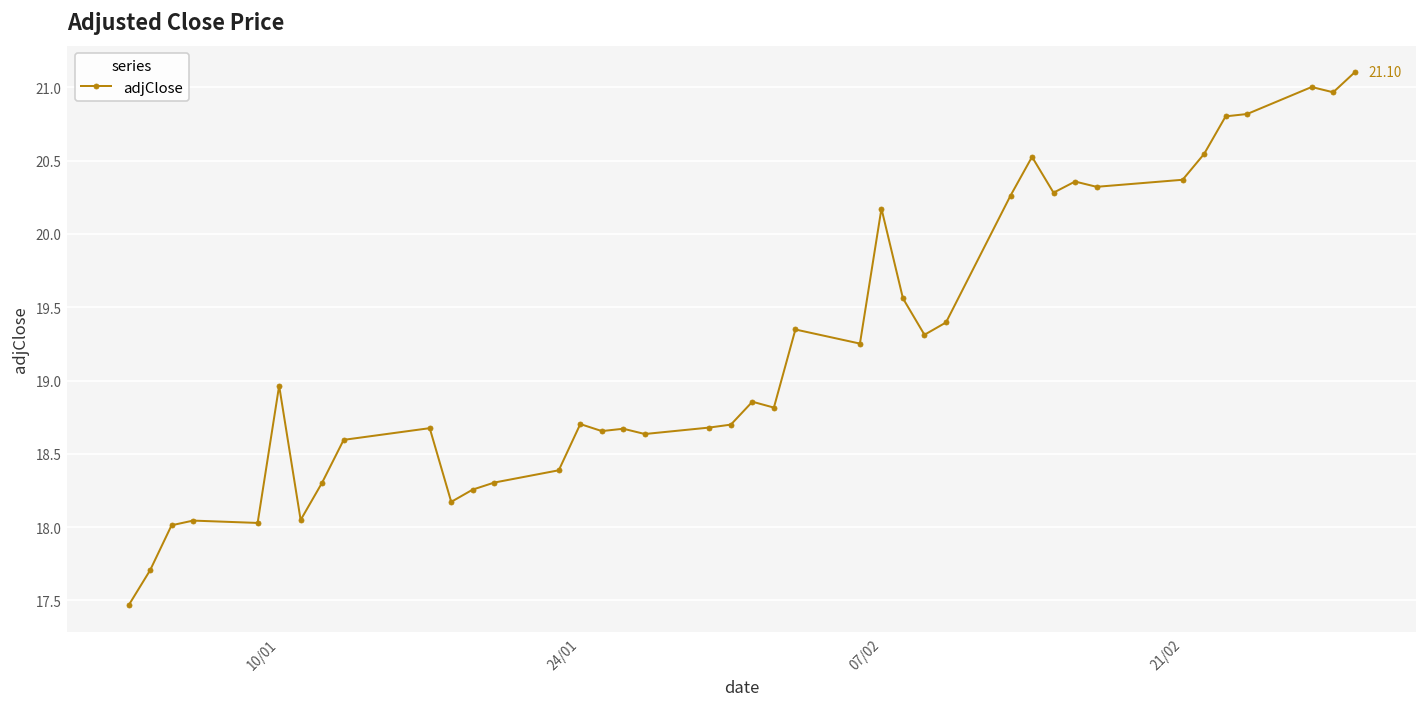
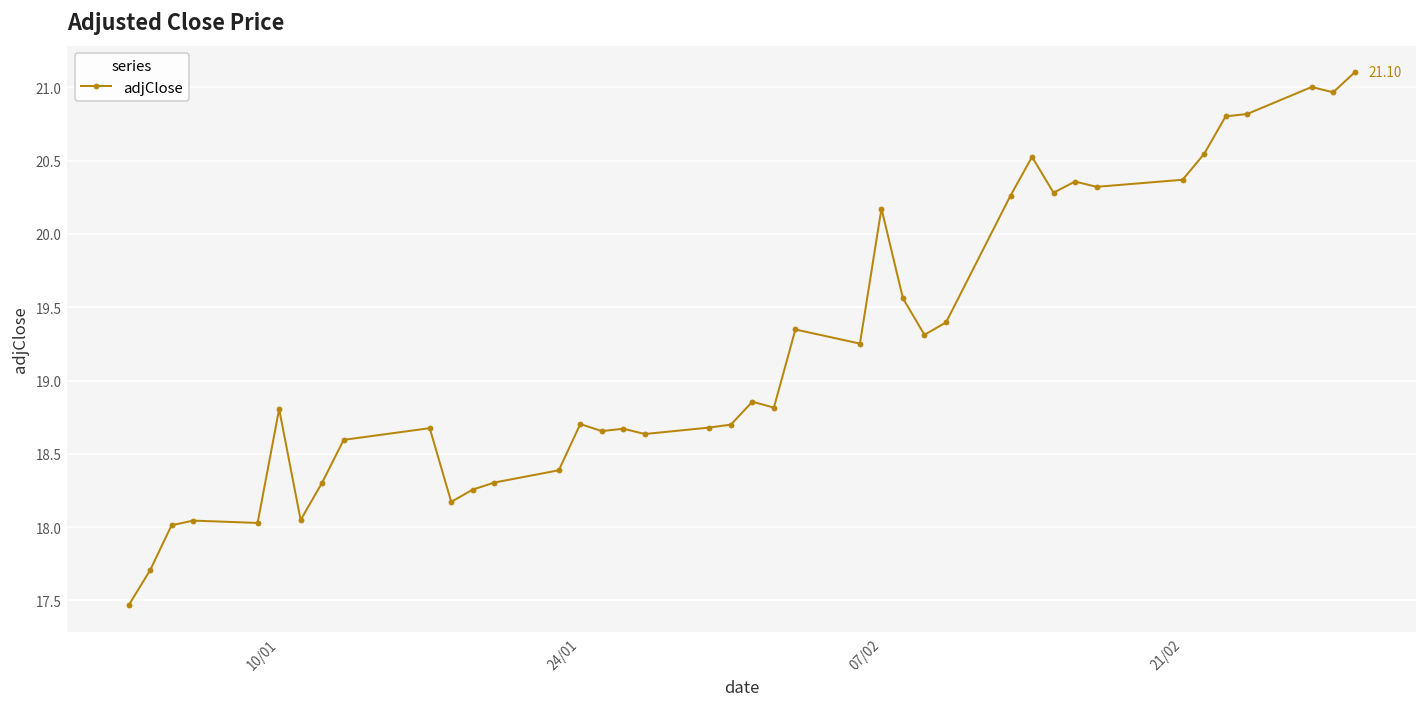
  {
-   "10/01": 18.96,
+   "10/01": 18.81,
    "24/01": 18.70,
    "07/02": 20.17,
    "21/02": 20.37
  }
